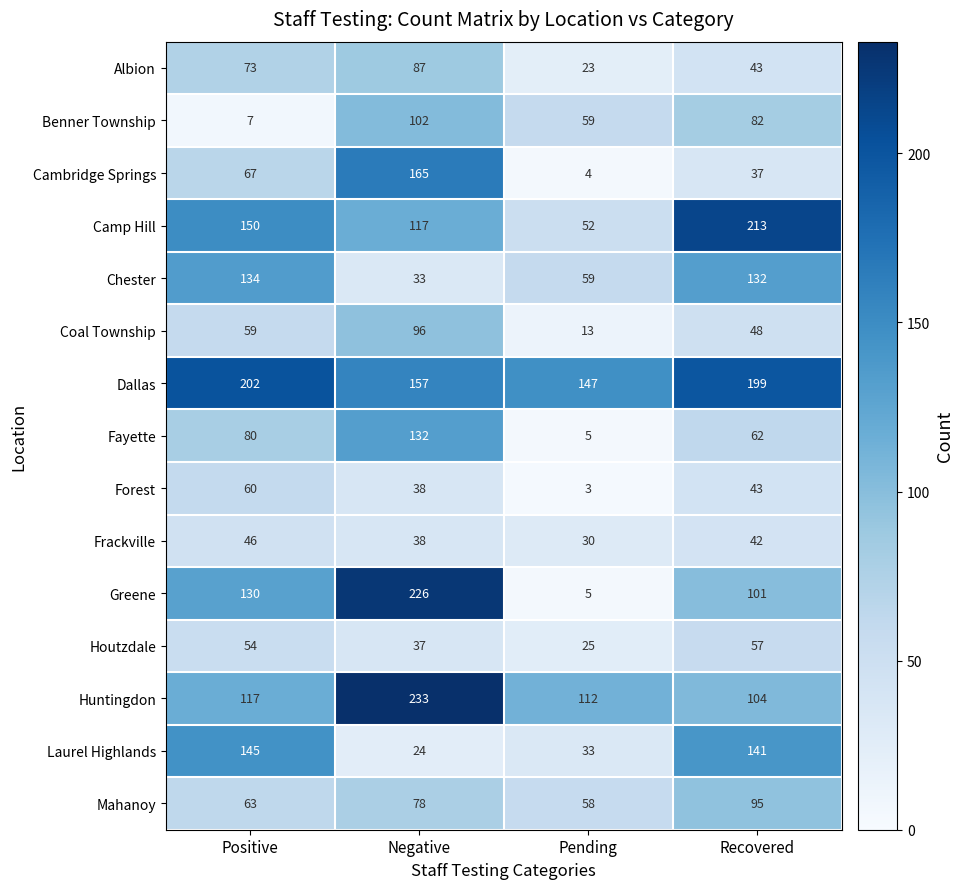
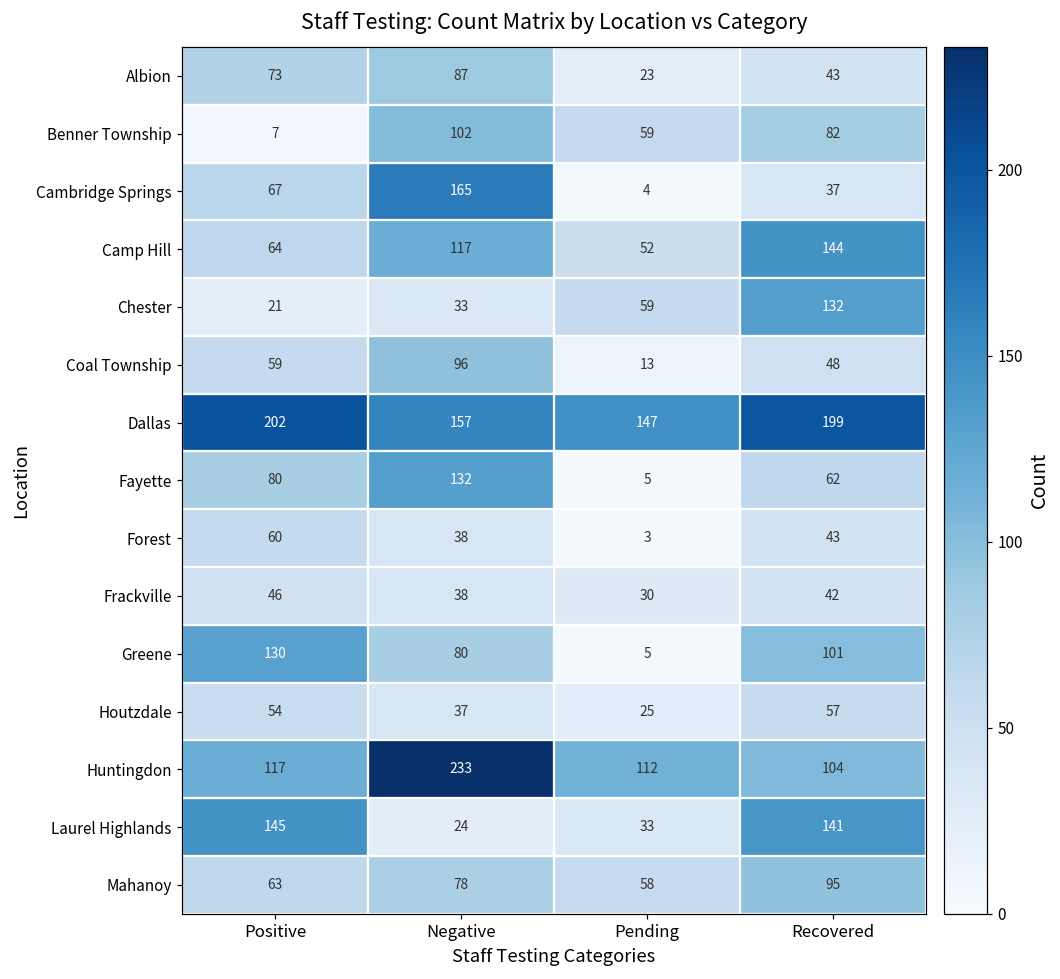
  {
    "Albion": {
      "Positive": 73,
      "Negative": 87,
      "Pending": 23,
      "Recovered": 43
    },
    "Benner Township": {
      "Positive": 7,
      "Negative": 102,
      "Pending": 59,
      "Recovered": 82
    },
    "Cambridge Springs": {
      "Positive": 67,
      "Negative": 165,
      "Pending": 4,
      "Recovered": 37
    },
    "Camp Hill": {
-     "Positive": 150,
+     "Positive": 64,
      "Negative": 117,
      "Pending": 52,
-     "Recovered": 213
+     "Recovered": 144
    },
    "Chester": {
-     "Positive": 134,
+     "Positive": 21,
      "Negative": 33,
      "Pending": 59,
      "Recovered": 132
    },
    "Coal Township": {
      "Positive": 59,
      "Negative": 96,
      "Pending": 13,
      "Recovered": 48
    },
    "Dallas": {
      "Positive": 202,
      "Negative": 157,
      "Pending": 147,
      "Recovered": 199
    },
    "Fayette": {
      "Positive": 80,
      "Negative": 132,
      "Pending": 5,
      "Recovered": 62
    },
    "Forest": {
      "Positive": 60,
      "Negative": 38,
      "Pending": 3,
      "Recovered": 43
    },
    "Frackville": {
      "Positive": 46,
      "Negative": 38,
      "Pending": 30,
      "Recovered": 42
    },
    "Greene": {
      "Positive": 130,
-     "Negative": 226,
+     "Negative": 80,
      "Pending": 5,
      "Recovered": 101
    },
    "Houtzdale": {
      "Positive": 54,
      "Negative": 37,
      "Pending": 25,
      "Recovered": 57
    },
    "Huntingdon": {
      "Positive": 117,
      "Negative": 233,
      "Pending": 112,
      "Recovered": 104
    },
    "Laurel Highlands": {
      "Positive": 145,
      "Negative": 24,
      "Pending": 33,
      "Recovered": 141
    },
    "Mahanoy": {
      "Positive": 63,
      "Negative": 78,
      "Pending": 58,
      "Recovered": 95
    }
  }
